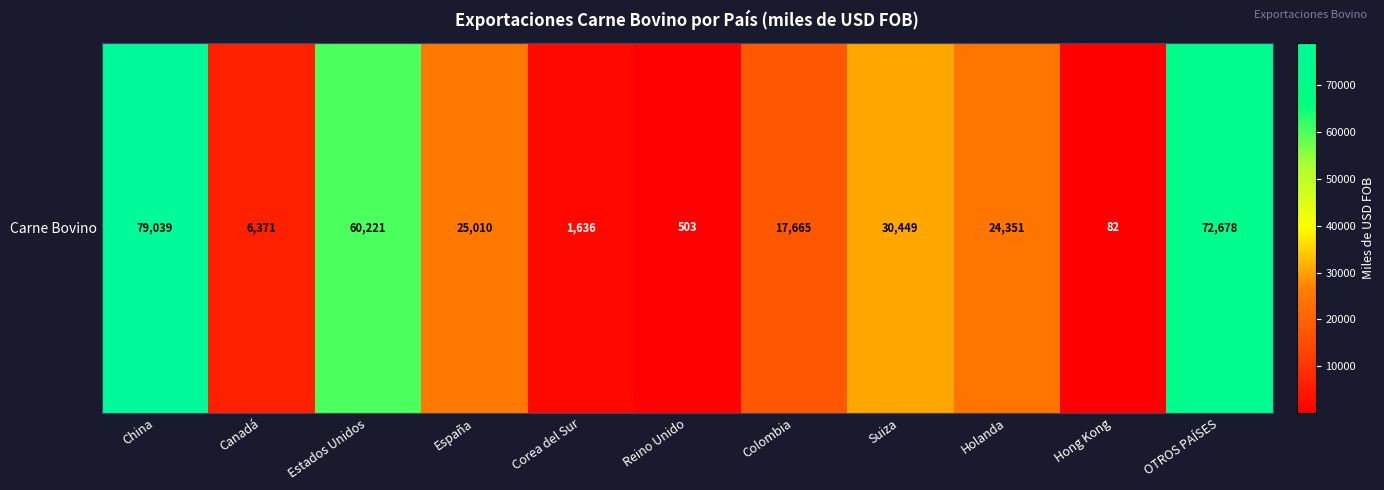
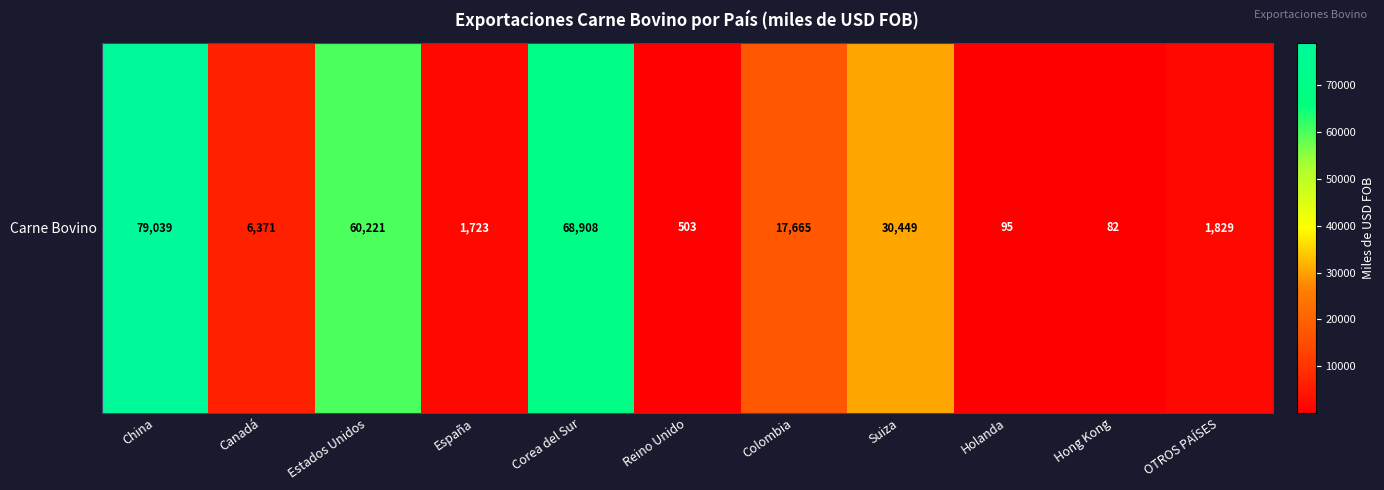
  {
    "Carne Bovino": {
      "China": "79,039",
      "Canadá": "6,371",
      "Estados Unidos": "60,221",
-     "España": "25,010",
-     "Corea del Sur": "1,636",
+     "España": "1,723",
+     "Corea del Sur": "68,908",
      "Reino Unido": "503",
      "Colombia": "17,665",
      "Suiza": "30,449",
-     "Holanda": "24,351",
+     "Holanda": "95",
      "Hong Kong": "82",
-     "OTROS PAÍSES": "72,678"
+     "OTROS PAÍSES": "1,829"
    }
  }
